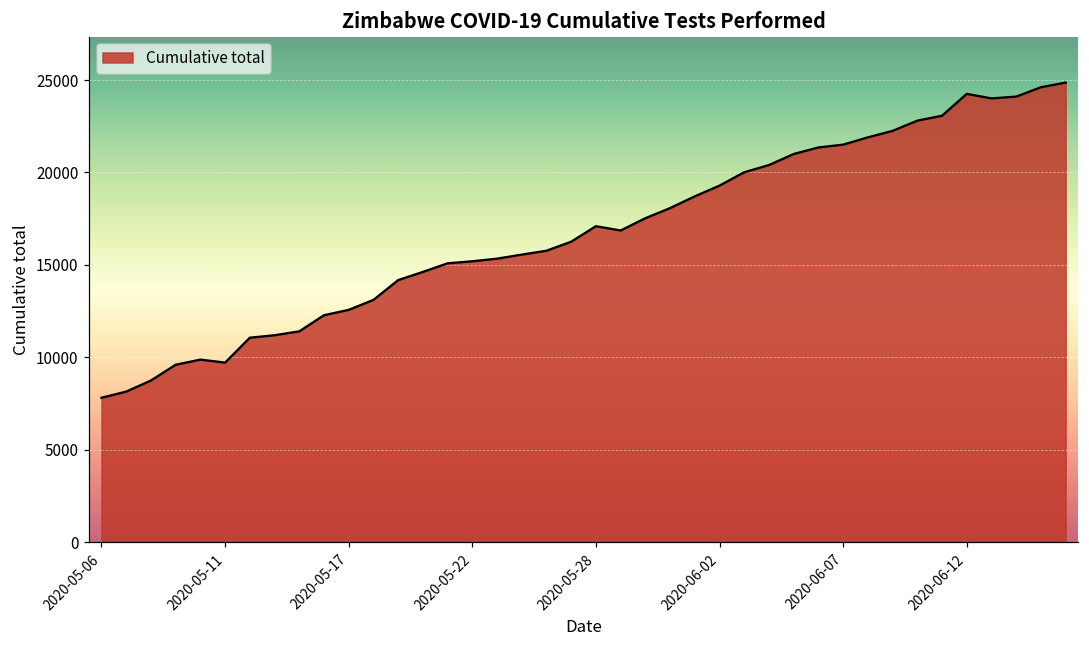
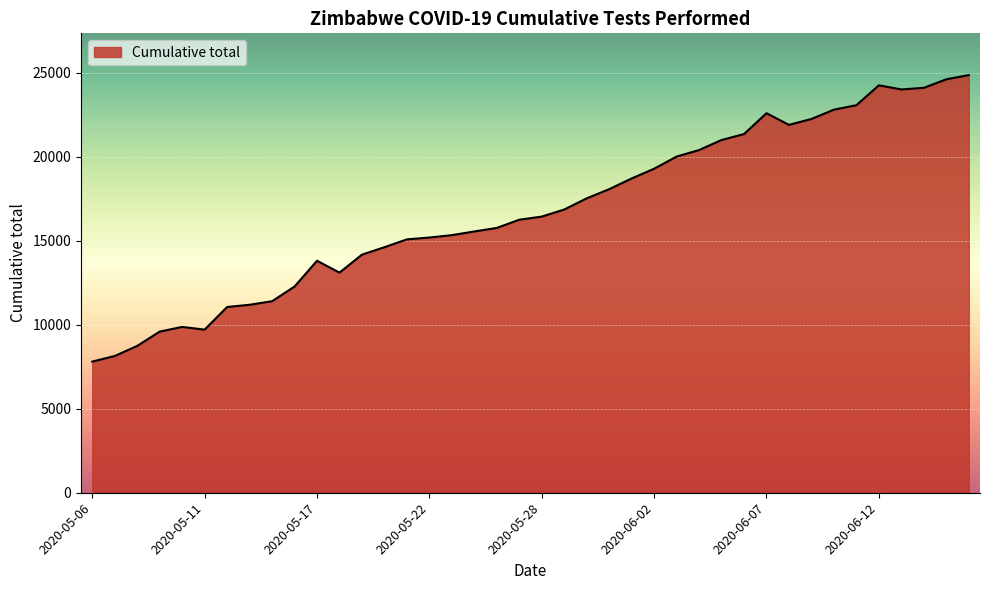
  {
    "2020-05-06": 7800,
    "2020-05-11": 9700,
-   "2020-05-17": 12600,
+   "2020-05-17": 13800,
    "2020-05-22": 15200,
-   "2020-05-28": 17100,
+   "2020-05-28": 16400,
    "2020-06-02": 19300,
-   "2020-06-07": 21500,
+   "2020-06-07": 22600,
    "2020-06-12": 24300
  }
